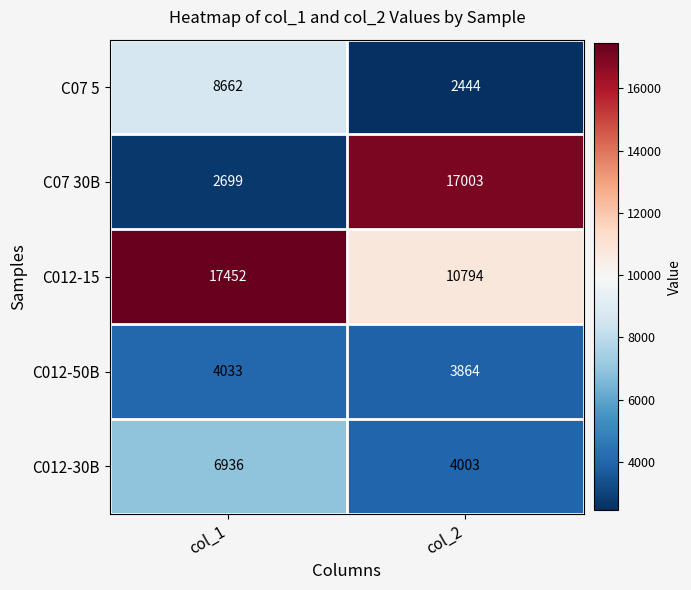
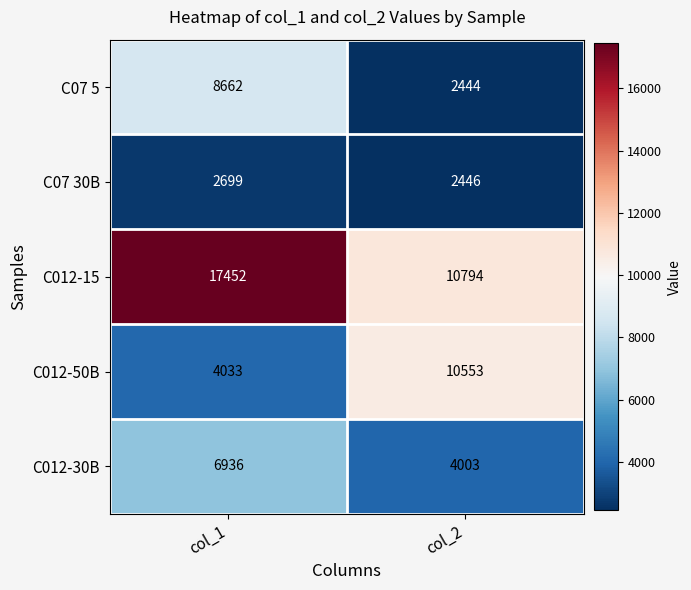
  {
    "C07 5": {
      "col_1": 8662,
      "col_2": 2444
    },
    "C07 30B": {
      "col_1": 2699,
-     "col_2": 17003
+     "col_2": 2446
    },
    "C012-15": {
      "col_1": 17452,
      "col_2": 10794
    },
    "C012-50B": {
      "col_1": 4033,
-     "col_2": 3864
+     "col_2": 10553
    },
    "C012-30B": {
      "col_1": 6936,
      "col_2": 4003
    }
  }
